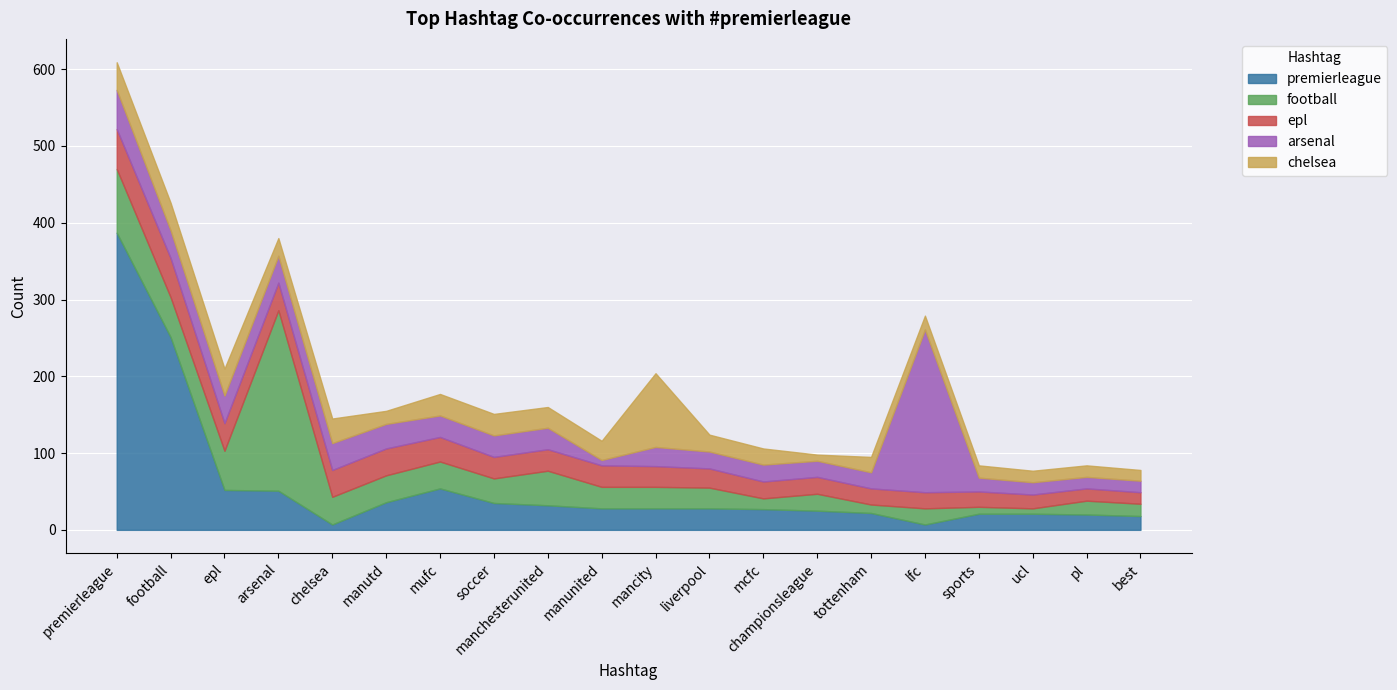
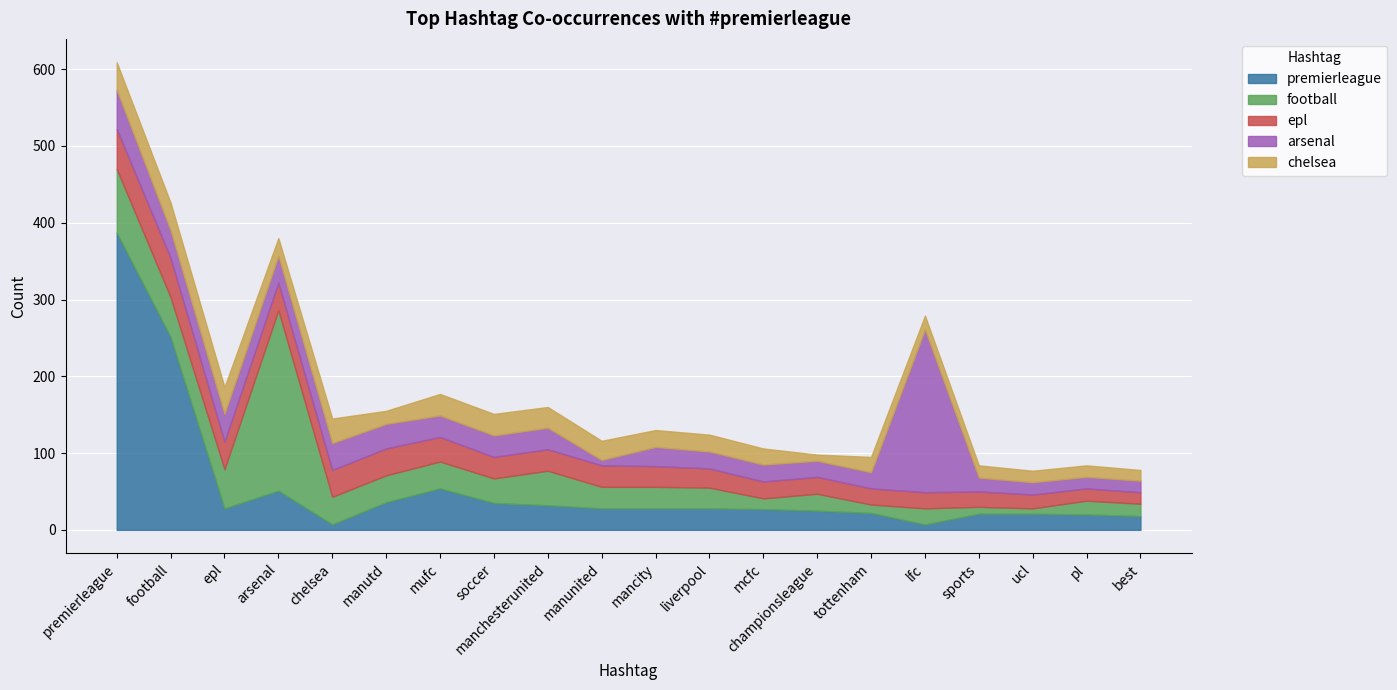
  {
    "premierleague": {
      "premierleague": 390,
      "football": 250,
-     "epl": 50,
+     "epl": 30,
      "arsenal": 50,
      "chelsea": 10,
      "manutd": 40,
      "mufc": 50,
      "soccer": 40,
      "manchesterunited": 30,
      "manunited": 30,
      "mancity": 30,
      "liverpool": 30,
      "mcfc": 30,
      "championsleague": 30,
      "tottenham": 20,
      "lfc": 10,
      "sports": 20,
      "ucl": 20,
      "pl": 20,
      "best": 20
    },
    "football": {
      "premierleague": 80,
      "football": 50,
      "epl": 50,
      "arsenal": 240,
      "chelsea": 40,
      "manutd": 40,
      "mufc": 40,
      "soccer": 30,
      "manchesterunited": 50,
      "manunited": 30,
      "mancity": 30,
      "liverpool": 30,
      "mcfc": 10,
      "championsleague": 20,
      "tottenham": 10,
      "lfc": 20,
      "sports": 10,
      "ucl": 10,
      "pl": 20,
      "best": 20
    },
    "epl": {
      "premierleague": 50,
      "football": 50,
      "epl": 40,
      "arsenal": 40,
      "chelsea": 40,
      "manutd": 40,
      "mufc": 30,
      "soccer": 30,
      "manchesterunited": 30,
      "manunited": 30,
      "mancity": 30,
      "liverpool": 30,
      "mcfc": 20,
      "championsleague": 20,
      "tottenham": 20,
      "lfc": 20,
      "sports": 20,
      "ucl": 20,
      "pl": 20,
      "best": 20
    },
    "arsenal": {
      "premierleague": 50,
      "football": 40,
      "epl": 40,
      "arsenal": 40,
      "chelsea": 40,
      "manutd": 30,
      "mufc": 30,
      "soccer": 30,
      "manchesterunited": 30,
      "manunited": 10,
      "mancity": 30,
      "liverpool": 20,
      "mcfc": 20,
      "championsleague": 20,
      "tottenham": 20,
      "lfc": 210,
      "sports": 20,
      "ucl": 20,
      "pl": 20,
      "best": 20
    },
    "chelsea": {
      "premierleague": 40,
      "football": 40,
      "epl": 40,
      "arsenal": 20,
      "chelsea": 30,
      "manutd": 20,
      "mufc": 30,
      "soccer": 30,
      "manchesterunited": 30,
      "manunited": 30,
-     "mancity": 100,
+     "mancity": 20,
      "liverpool": 20,
      "mcfc": 20,
      "championsleague": 10,
      "tottenham": 20,
      "lfc": 20,
      "sports": 20,
      "ucl": 20,
      "pl": 20,
      "best": 10
    }
  }
